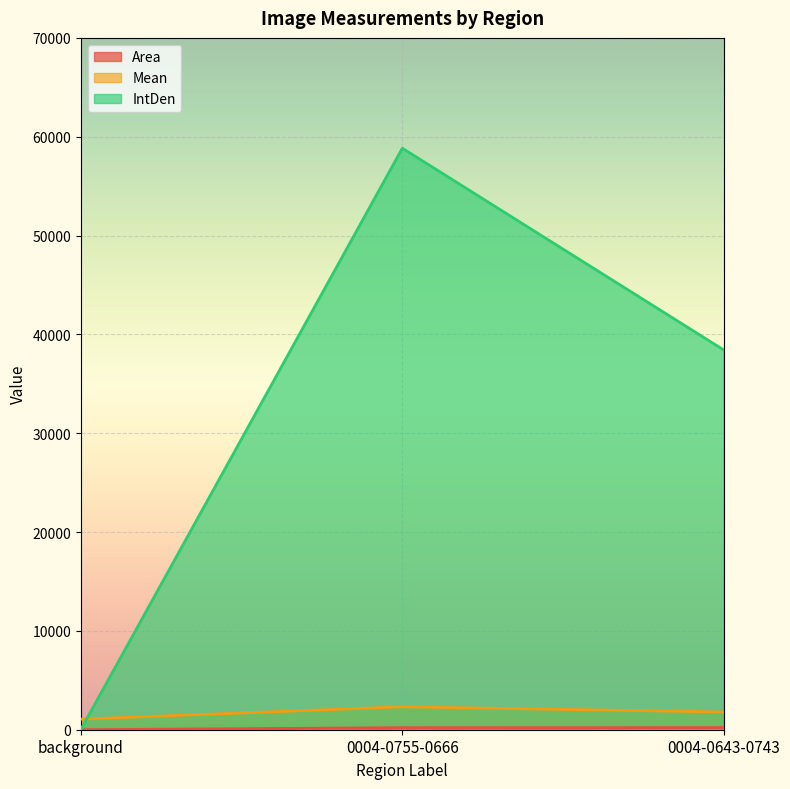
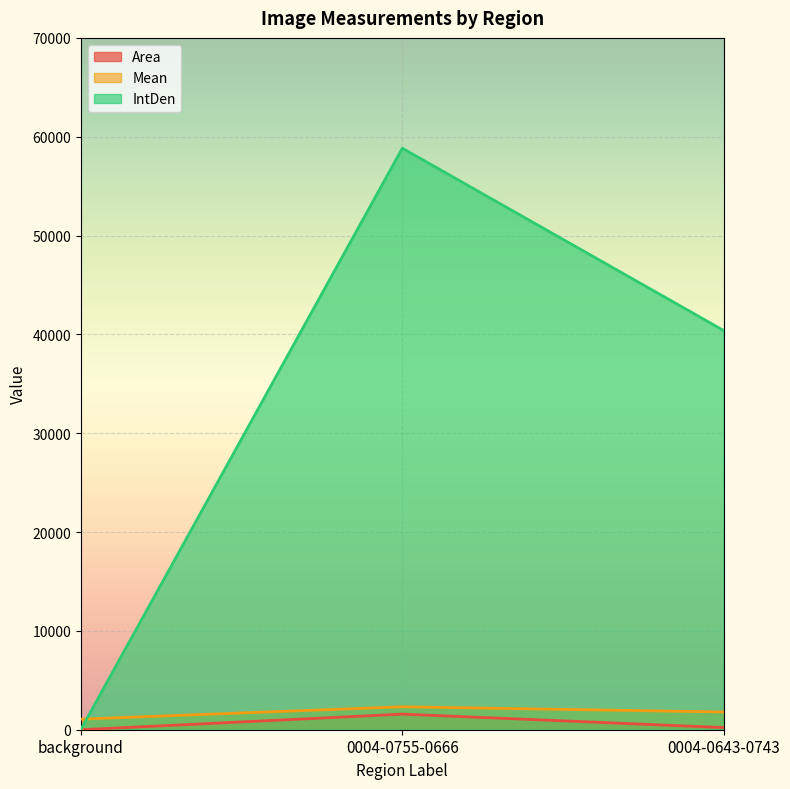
  {
    "Area": {
-     "0004-0755-0666": 0,
+     "0004-0755-0666": 2000,
      "0004-0643-0743": 0
    },
    "Mean": {
      "background": 1000,
      "0004-0755-0666": 2000,
      "0004-0643-0743": 2000
    },
    "IntDen": {
      "0004-0755-0666": 59000,
-     "0004-0643-0743": 38000
+     "0004-0643-0743": 40000
    }
  }
